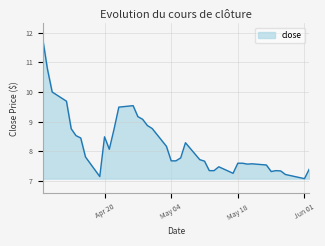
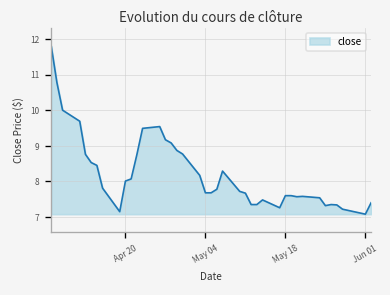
  {
-   "Apr 20": 8.5,
+   "Apr 20": 8.0,
    "May 04": 7.7,
    "May 18": 7.6,
    "Jun 01": 7.1
  }
